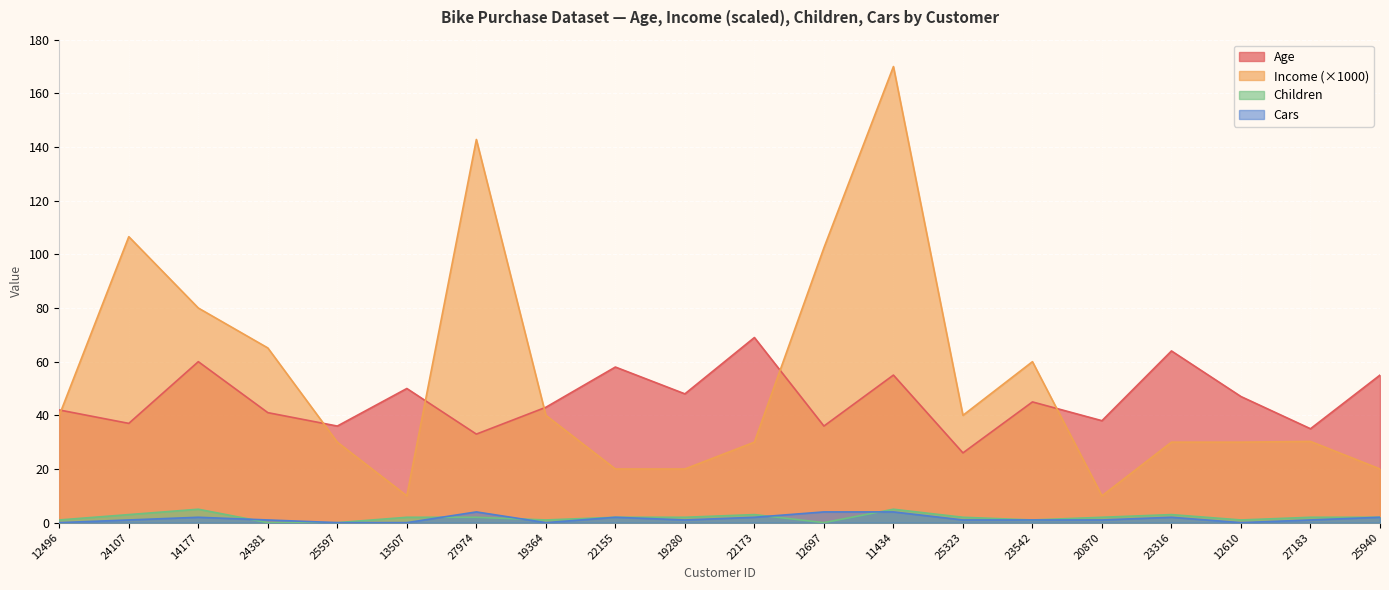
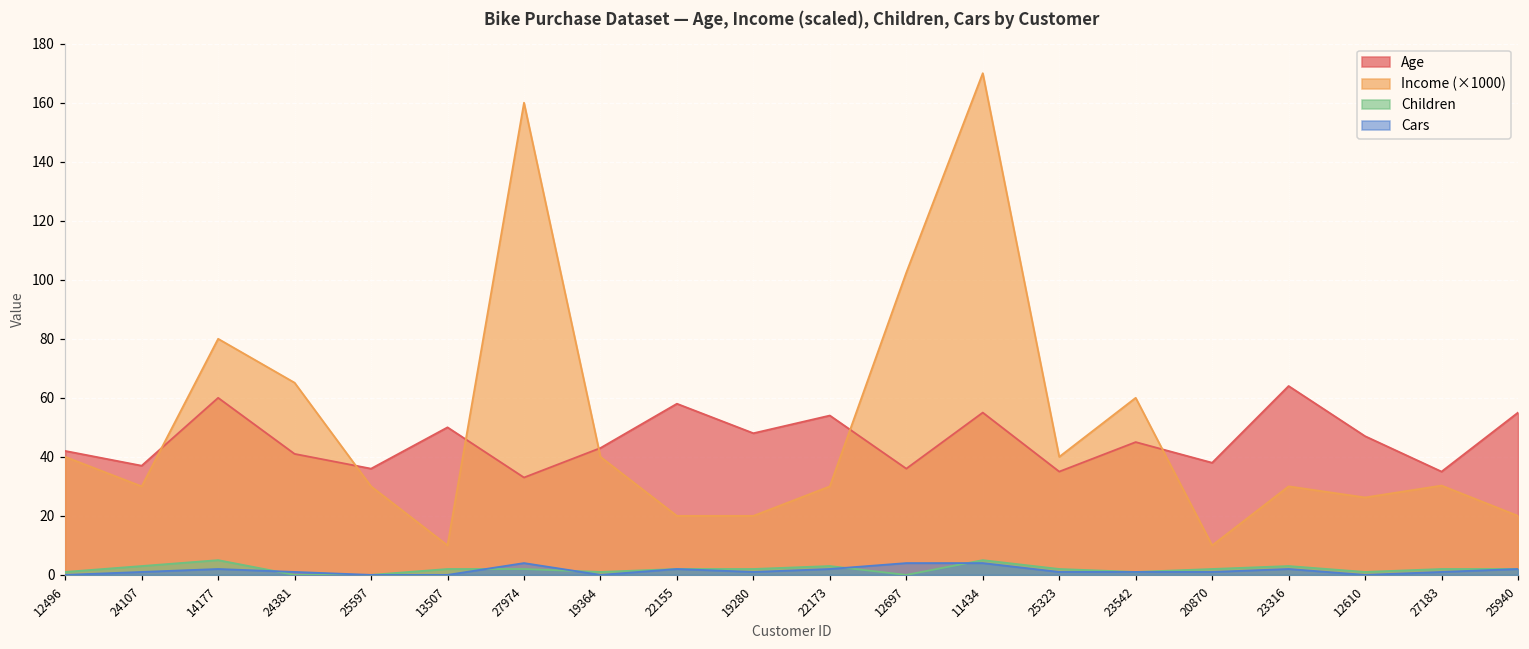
  {
    "Age": {
      "12496": 42,
      "24107": 37,
      "14177": 60,
      "24381": 41,
      "25597": 36,
      "13507": 50,
      "27974": 33,
      "19364": 43,
      "22155": 58,
      "19280": 48,
-     "22173": 69,
+     "22173": 54,
      "12697": 36,
      "11434": 55,
-     "25323": 26,
+     "25323": 35,
      "23542": 45,
      "20870": 38,
      "23316": 64,
      "12610": 47,
      "27183": 35,
      "25940": 55
    },
    "Income (×1000)": {
      "12496": 40,
-     "24107": 107,
+     "24107": 30,
      "14177": 80,
      "24381": 65,
      "25597": 30,
      "13507": 10,
-     "27974": 143,
+     "27974": 160,
      "19364": 40,
      "22155": 20,
      "19280": 20,
      "22173": 30,
      "12697": 102,
      "11434": 170,
      "25323": 40,
      "23542": 60,
      "20870": 10,
      "23316": 30,
-     "12610": 30,
+     "12610": 26,
      "27183": 30,
      "25940": 20
    },
    "Children": {
      "12496": 1,
      "24107": 3,
      "14177": 5,
      "24381": 0,
      "13507": 2,
      "27974": 2,
      "19364": 1,
      "19280": 2,
      "22173": 3,
      "12697": 0,
      "11434": 5,
      "25323": 2,
      "20870": 2,
      "23316": 3,
      "12610": 1,
      "27183": 2
    },
    "Cars": {
      "12496": 0,
      "24107": 1,
      "14177": 2,
      "24381": 1,
      "13507": 0,
      "27974": 4,
      "19364": 0,
      "19280": 1,
      "22173": 2,
      "12697": 4,
      "11434": 4,
      "25323": 1,
      "20870": 1,
      "23316": 2,
      "12610": 0,
      "27183": 1
    }
  }
